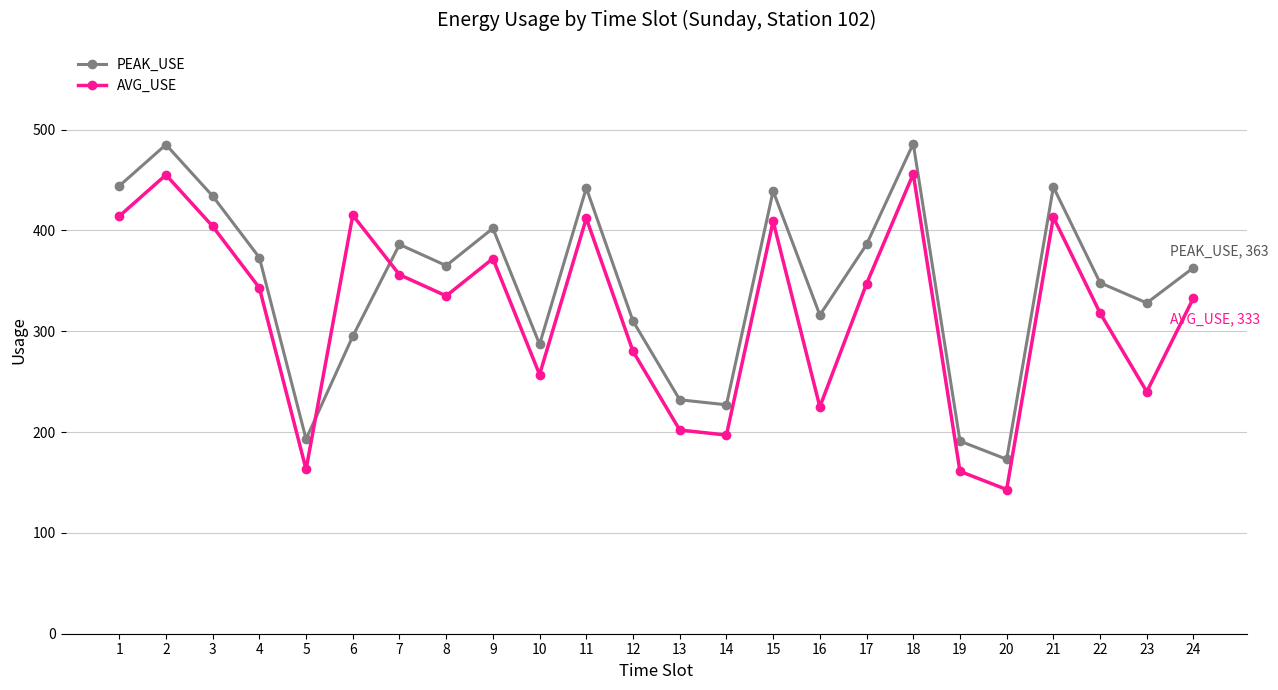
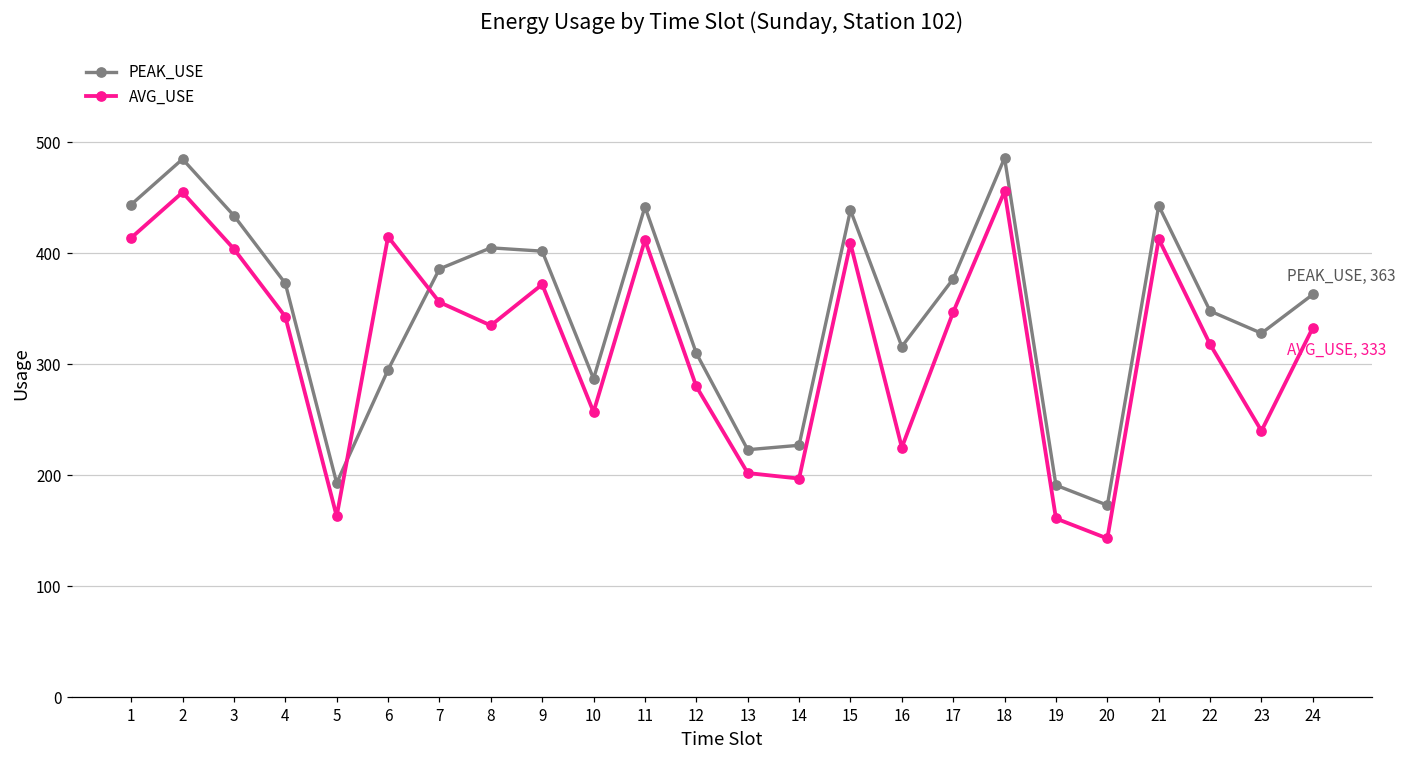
  {
    "PEAK_USE": {
      "1": 444,
      "2": 485,
      "3": 434,
      "4": 373,
      "5": 193,
      "6": 295,
      "7": 386,
-     "8": 365,
+     "8": 405,
      "9": 402,
      "10": 287,
      "11": 442,
      "12": 310,
-     "13": 232,
+     "13": 223,
      "14": 227,
      "15": 439,
      "16": 316,
-     "17": 386,
+     "17": 377,
      "18": 486,
      "19": 191,
      "20": 173,
      "21": 443,
      "22": 348,
      "23": 328
    },
    "AVG_USE": {
      "24": 333
    }
  }
